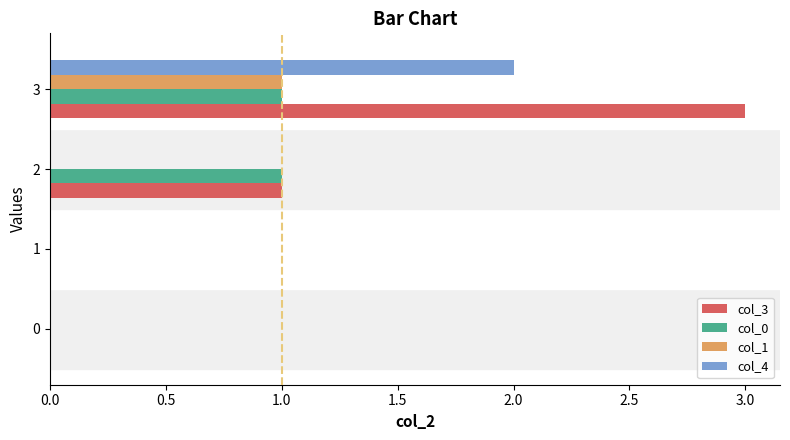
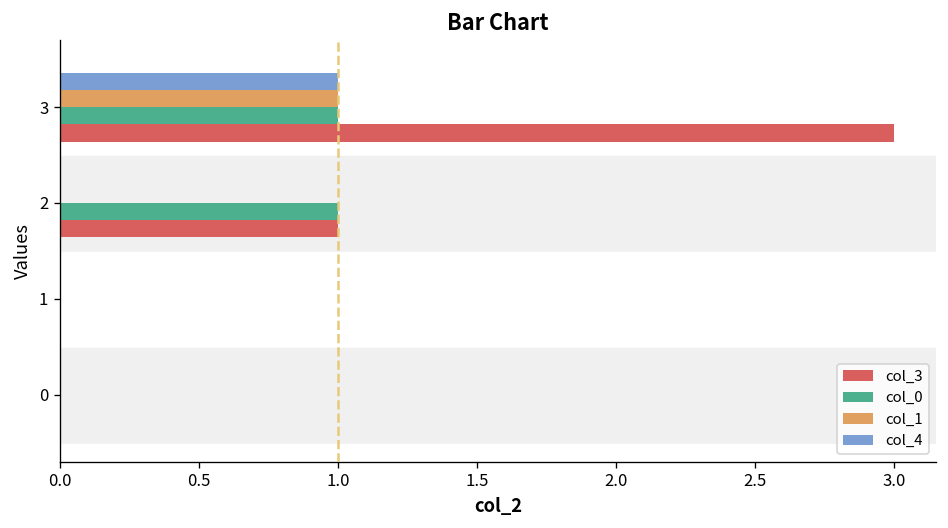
  {
    "col_3": {
      "3": 3,
      "2": 1,
      "1": 0,
      "0": 0
    },
    "col_0": {
      "3": 1,
      "2": 1,
      "1": 0,
      "0": 0
    },
    "col_1": {
      "3": 1,
      "2": 0,
      "1": 0,
      "0": 0
    },
    "col_4": {
-     "3": 2,
+     "3": 1,
      "2": 0,
      "1": 0,
      "0": 0
    }
  }
